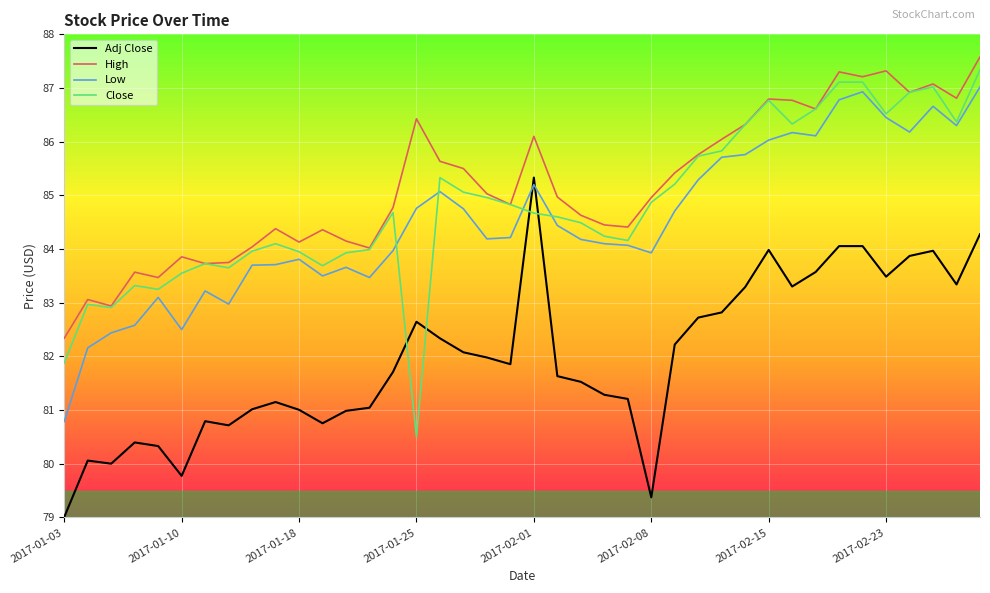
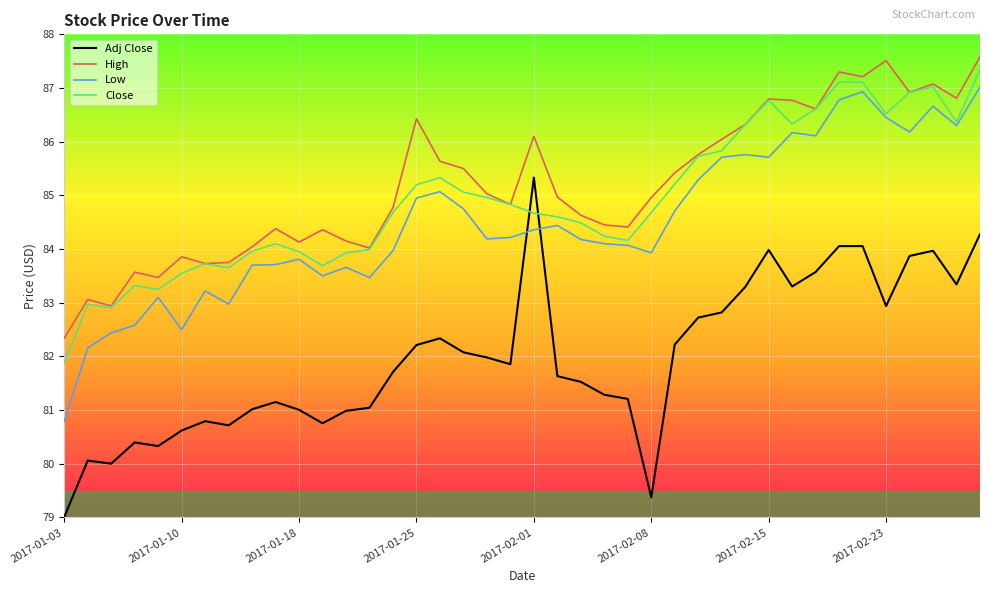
  {
    "Adj Close": {
-     "2017-01-10": 79.8,
+     "2017-01-10": 80.6,
      "2017-01-18": 81.0,
-     "2017-01-25": 82.6,
+     "2017-01-25": 82.2,
      "2017-02-01": 85.3,
      "2017-02-15": 84.0,
-     "2017-02-23": 83.5
+     "2017-02-23": 82.9
    },
    "High": {
      "2017-01-03": 82.3,
      "2017-01-10": 83.9,
      "2017-01-18": 84.1,
      "2017-01-25": 86.4,
      "2017-02-01": 86.1,
      "2017-02-08": 85.0,
-     "2017-02-23": 87.3
+     "2017-02-23": 87.5
    },
    "Low": {
      "2017-01-03": 80.8,
      "2017-01-10": 82.5,
      "2017-01-18": 83.8,
-     "2017-01-25": 84.8,
-     "2017-02-01": 85.2,
+     "2017-01-25": 85.0,
+     "2017-02-01": 84.4,
      "2017-02-08": 83.9,
-     "2017-02-15": 86.0,
+     "2017-02-15": 85.7,
      "2017-02-23": 86.5
    },
    "Close": {
      "2017-01-03": 81.9,
      "2017-01-10": 83.6,
      "2017-01-18": 84.0,
-     "2017-01-25": 80.5,
+     "2017-01-25": 85.2,
      "2017-02-01": 84.7,
-     "2017-02-08": 84.9,
+     "2017-02-08": 84.7,
      "2017-02-23": 86.5
    }
  }
